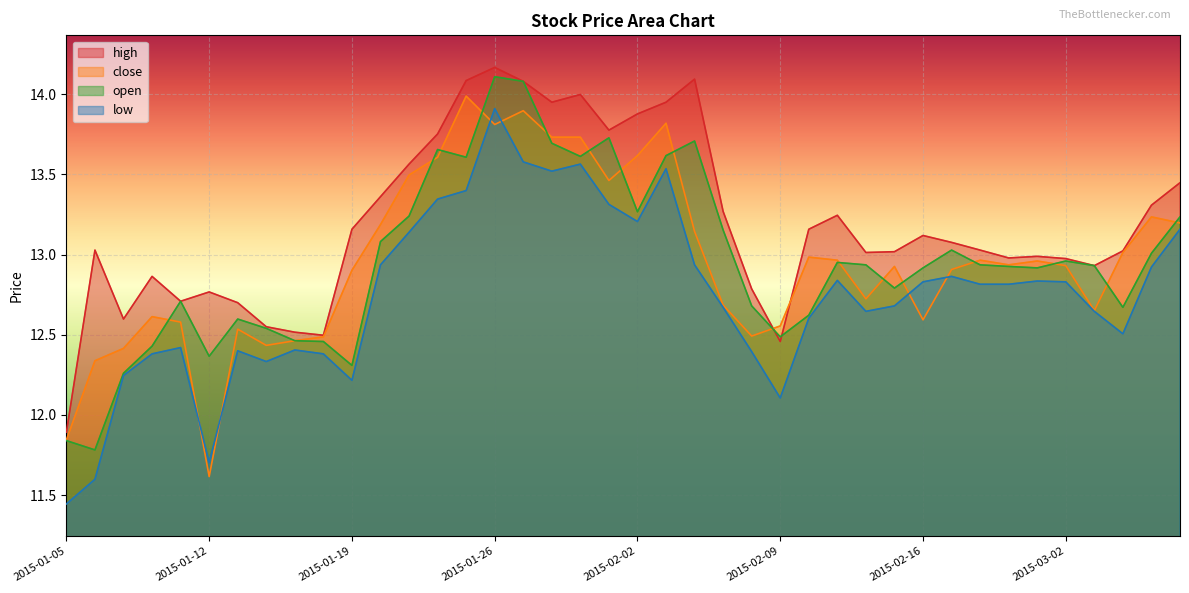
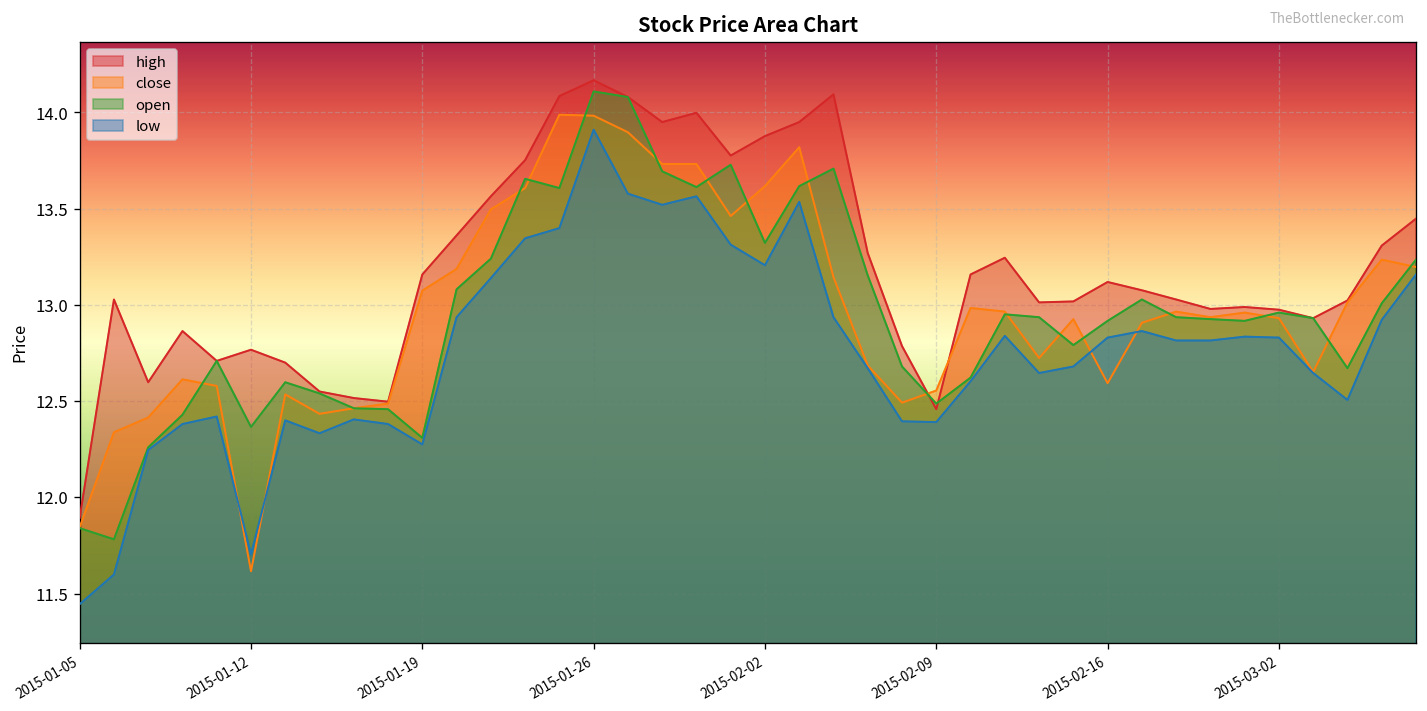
  {
    "high": {
      "2015-01-05": 11.89,
      "2015-01-12": 12.77,
      "2015-01-19": 13.16,
      "2015-01-26": 14.17,
      "2015-02-02": 13.88,
      "2015-02-09": 12.46,
      "2015-02-16": 13.12
    },
    "close": {
      "2015-01-12": 11.62,
-     "2015-01-19": 12.90,
-     "2015-01-26": 13.81,
+     "2015-01-19": 13.07,
+     "2015-01-26": 13.98,
      "2015-02-02": 13.62,
      "2015-02-09": 12.56,
      "2015-02-16": 12.59,
      "2015-03-02": 12.93
    },
    "open": {
      "2015-01-12": 12.37,
      "2015-01-19": 12.31,
      "2015-01-26": 14.11,
-     "2015-02-02": 13.27,
+     "2015-02-02": 13.32,
      "2015-02-09": 12.49,
      "2015-02-16": 12.92
    },
    "low": {
      "2015-01-05": 11.45,
      "2015-01-12": 11.70,
-     "2015-01-19": 12.22,
+     "2015-01-19": 12.28,
      "2015-01-26": 13.91,
      "2015-02-02": 13.21,
-     "2015-02-09": 12.11,
+     "2015-02-09": 12.39,
      "2015-02-16": 12.83,
      "2015-03-02": 12.83
    }
  }
